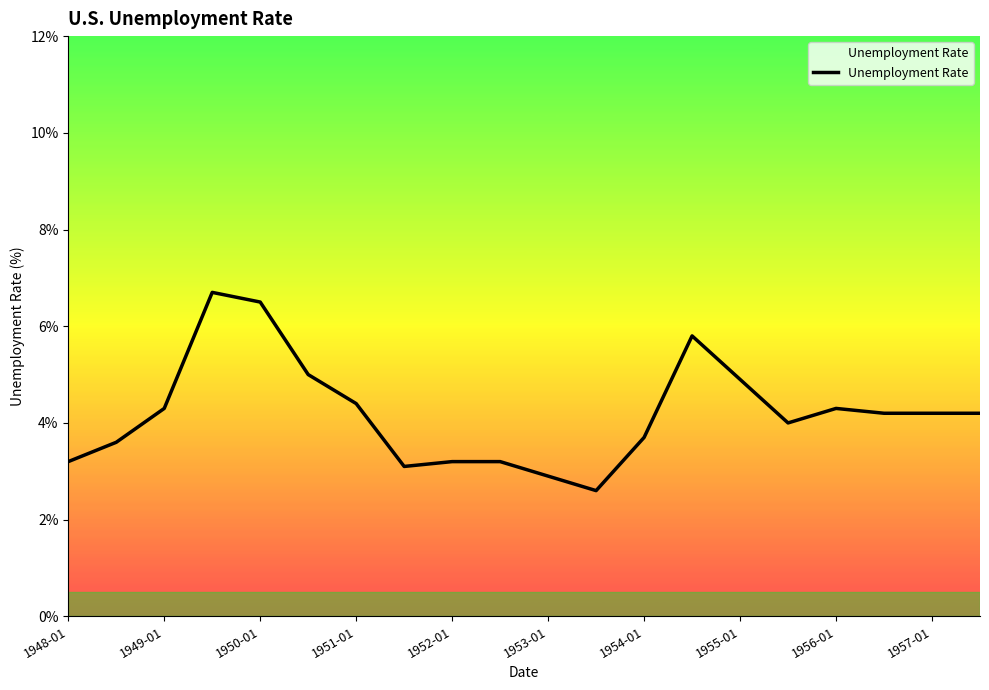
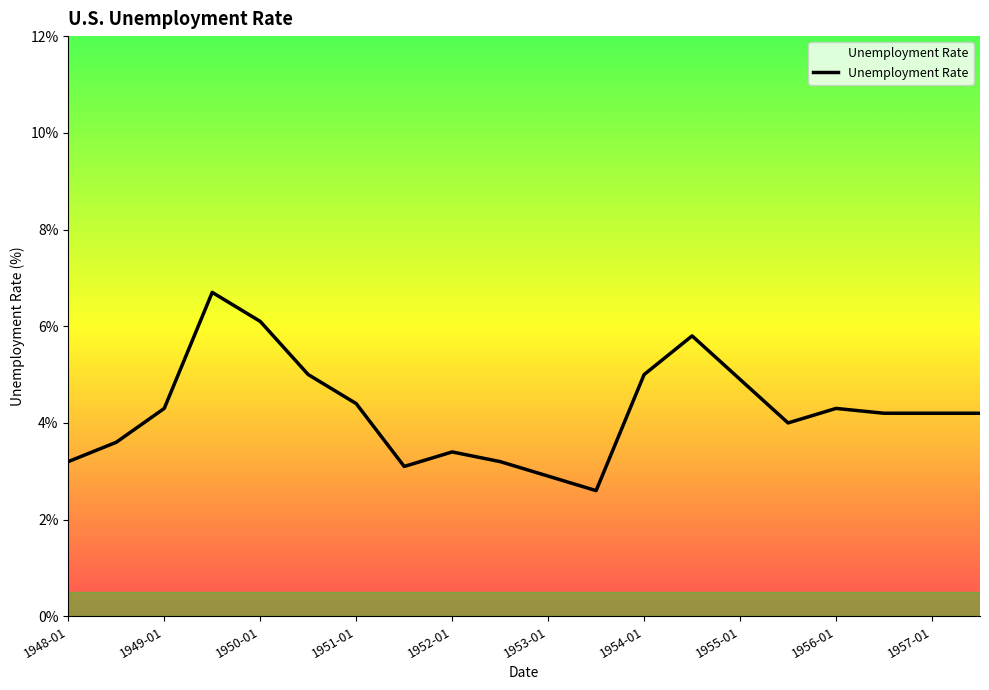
  {
    "1948-01": "3.2%",
    "1949-01": "4.3%",
-   "1950-01": "6.5%",
+   "1950-01": "6.1%",
    "1951-01": "4.4%",
-   "1952-01": "3.2%",
+   "1952-01": "3.4%",
    "1953-01": "2.9%",
-   "1954-01": "3.7%",
+   "1954-01": "5.0%",
    "1955-01": "4.9%",
    "1956-01": "4.3%",
    "1957-01": "4.2%"
  }
